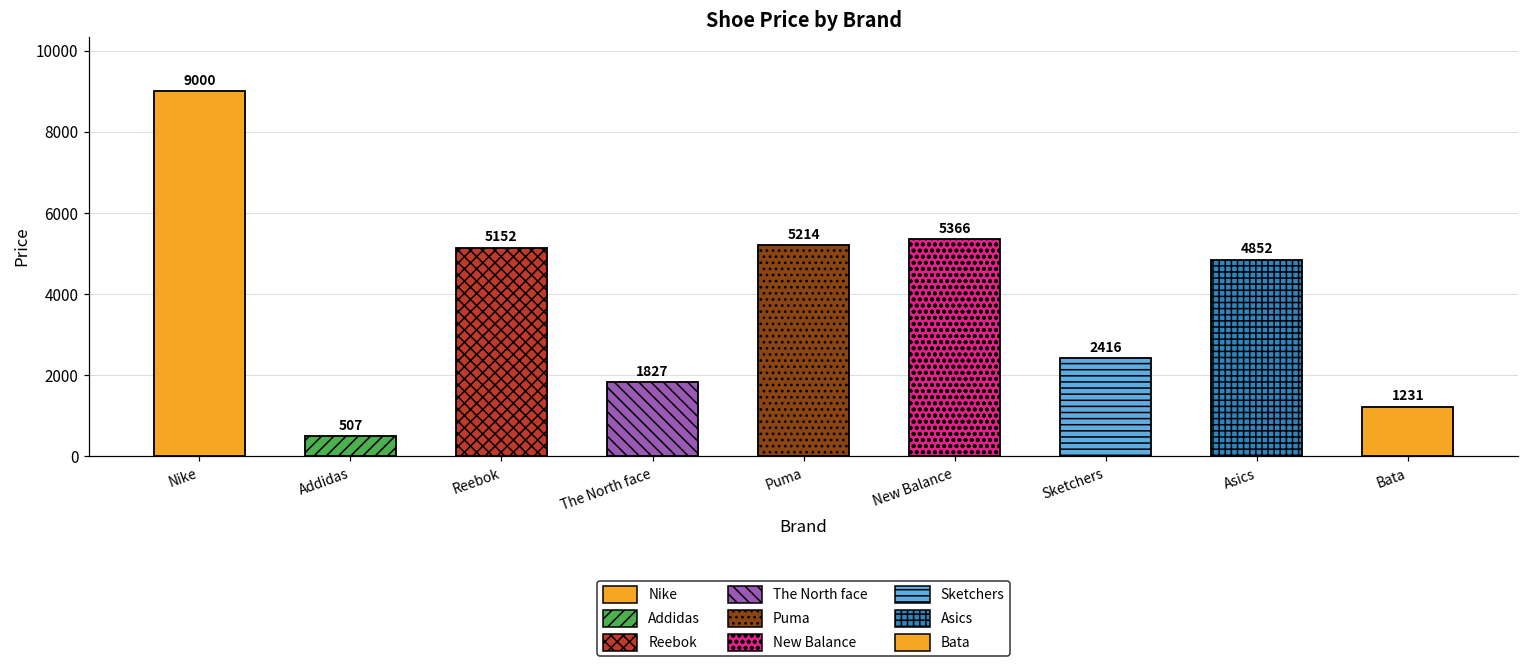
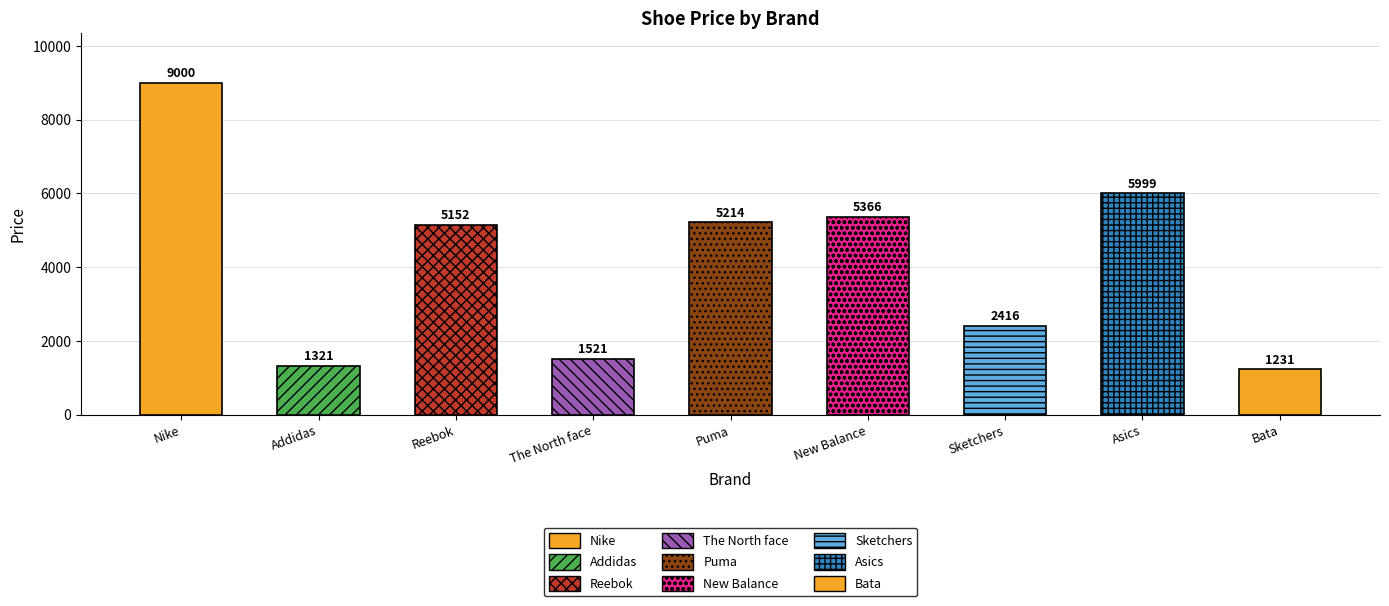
  {
    "Nike": 9000,
-   "Addidas": 507,
+   "Addidas": 1321,
    "Reebok": 5152,
-   "The North face": 1827,
+   "The North face": 1521,
    "Puma": 5214,
    "New Balance": 5366,
    "Sketchers": 2416,
-   "Asics": 4852,
+   "Asics": 5999,
    "Bata": 1231
  }
